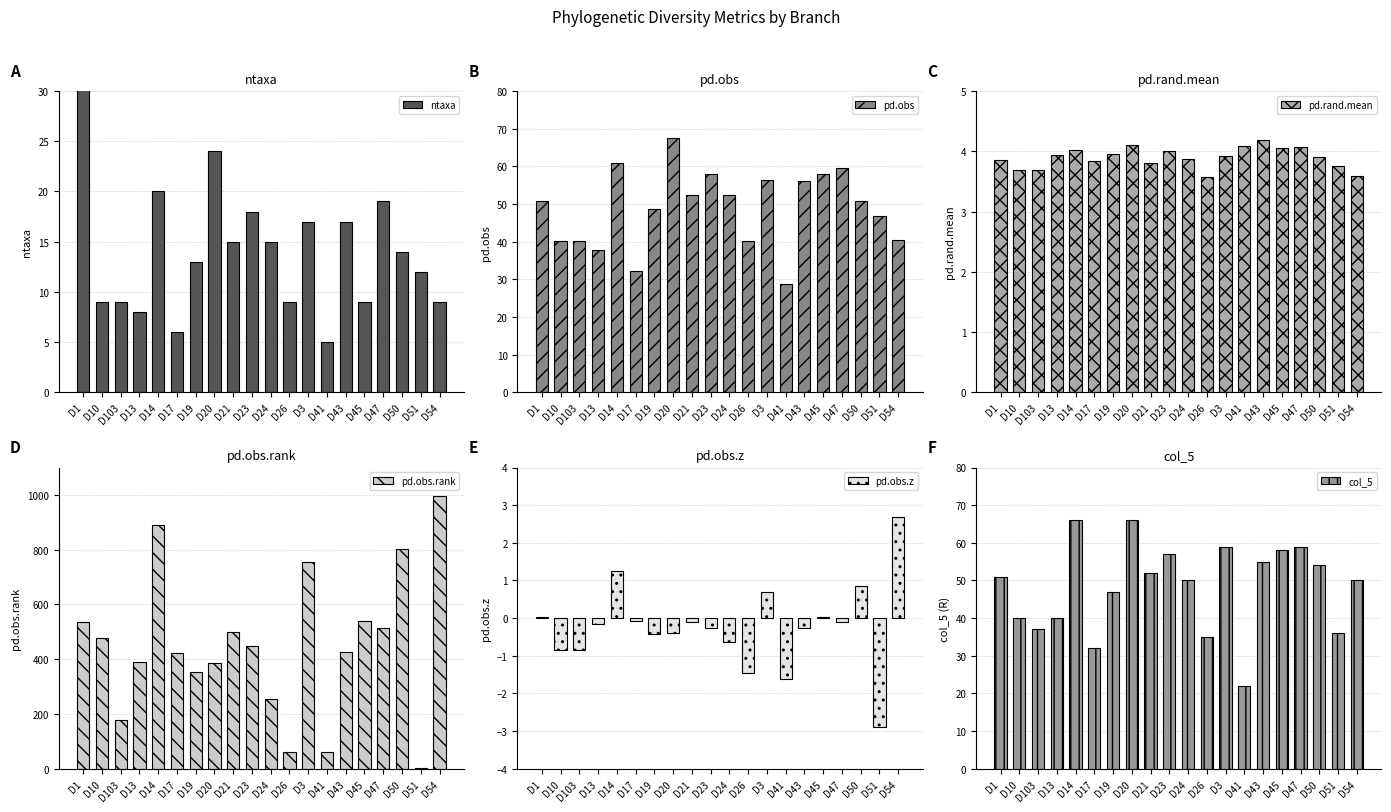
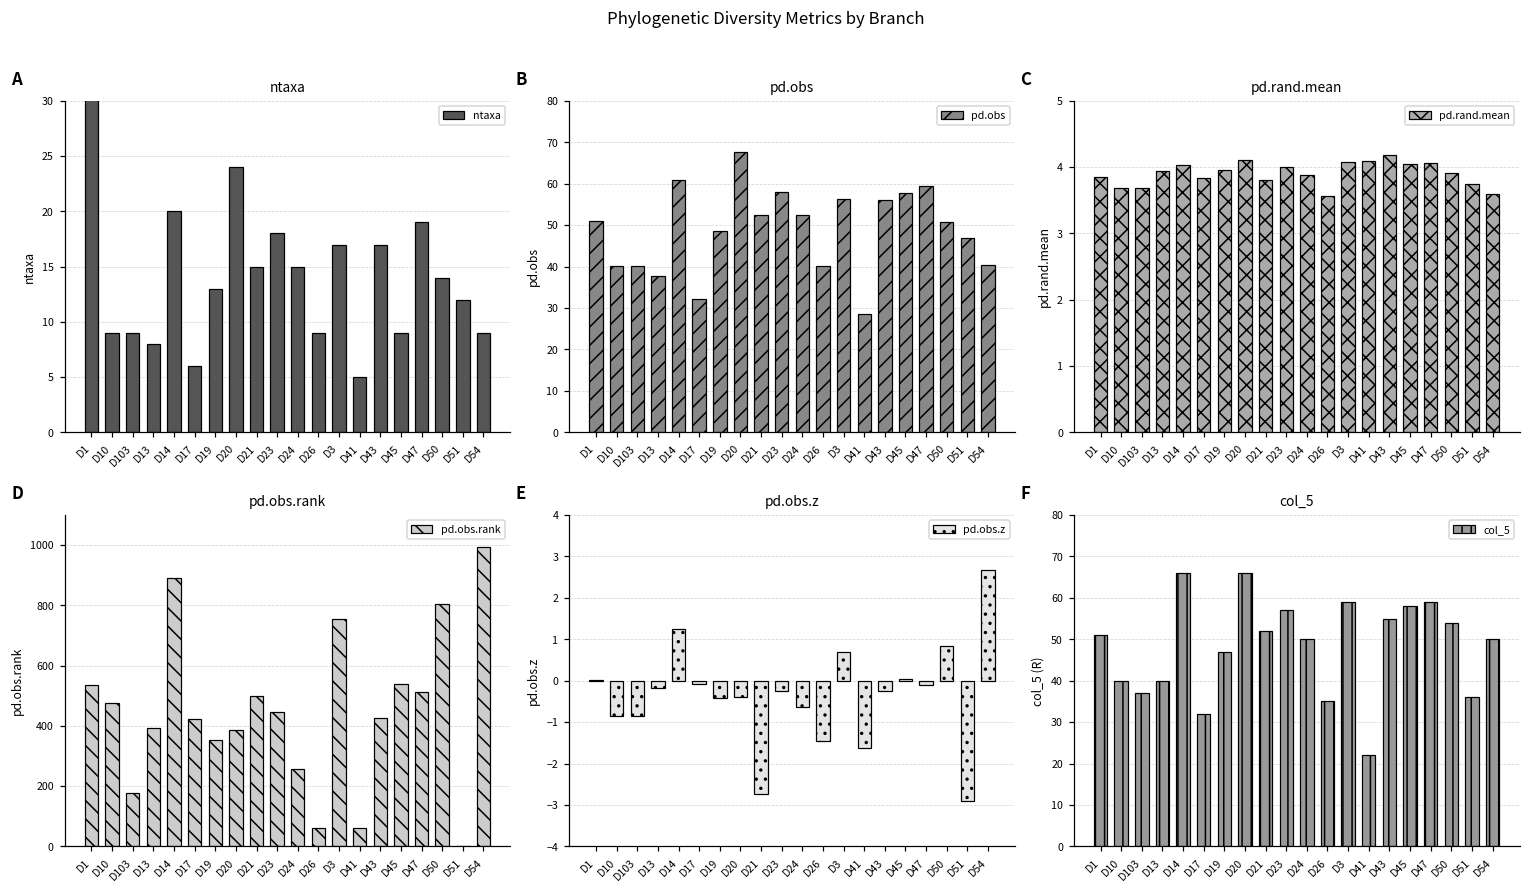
  {
    "ntaxa": {
      "D10": 9.0,
      "D103": 9.0,
      "D13": 8.0,
      "D14": 20.0,
      "D17": 6.0,
      "D19": 13.0,
      "D20": 24.0,
      "D21": 15.0,
      "D23": 18.0,
      "D24": 15.0,
      "D26": 9.0,
      "D3": 17.0,
      "D41": 5.0,
      "D43": 17.0,
      "D45": 9.0,
      "D47": 19.0,
      "D50": 14.0,
      "D51": 12.0,
      "D54": 9.0
    },
    "pd.obs": {
      "D1": 51,
      "D10": 40,
      "D103": 40,
      "D13": 38,
      "D14": 61,
      "D17": 32,
      "D19": 49,
      "D20": 68,
      "D21": 52,
      "D23": 58,
      "D24": 52,
      "D26": 40,
      "D3": 56,
      "D41": 29,
      "D43": 56,
      "D45": 58,
      "D47": 59,
      "D50": 51,
      "D51": 47,
      "D54": 40
    },
    "pd.rand.mean": {
      "D1": 3.9,
      "D10": 3.7,
      "D103": 3.7,
      "D13": 3.9,
      "D14": 4.0,
      "D17": 3.8,
      "D19": 4.0,
      "D20": 4.1,
      "D21": 3.8,
      "D23": 4.0,
      "D24": 3.9,
      "D26": 3.6,
-     "D3": 3.9,
+     "D3": 4.1,
      "D41": 4.1,
      "D43": 4.2,
      "D45": 4.1,
      "D47": 4.1,
      "D50": 3.9,
      "D51": 3.8,
      "D54": 3.6
    },
    "pd.obs.rank": {
      "D1": 540,
      "D10": 480,
      "D103": 180,
      "D13": 390,
      "D14": 890,
      "D17": 420,
      "D19": 350,
      "D20": 390,
      "D21": 500,
      "D23": 450,
      "D24": 260,
      "D26": 60,
      "D3": 760,
      "D41": 60,
      "D43": 430,
      "D45": 540,
      "D47": 510,
      "D50": 800,
      "D54": 990
    },
    "pd.obs.z": {
      "D10": -0.9,
      "D103": -0.8,
      "D13": -0.2,
      "D14": 1.2,
      "D17": -0.1,
      "D19": -0.4,
      "D20": -0.4,
-     "D21": -0.1,
+     "D21": -2.7,
      "D23": -0.3,
      "D24": -0.6,
      "D26": -1.5,
      "D3": 0.7,
      "D41": -1.6,
      "D43": -0.2,
      "D47": -0.1,
      "D50": 0.8,
      "D51": -2.9,
      "D54": 2.7
    },
    "col_5": {
      "D1": 51,
      "D10": 40,
      "D103": 37,
      "D13": 40,
      "D14": 66,
      "D17": 32,
      "D19": 47,
      "D20": 66,
      "D21": 52,
      "D23": 57,
      "D24": 50,
      "D26": 35,
      "D3": 59,
      "D41": 22,
      "D43": 55,
      "D45": 58,
      "D47": 59,
      "D50": 54,
      "D51": 36,
      "D54": 50
    }
  }
